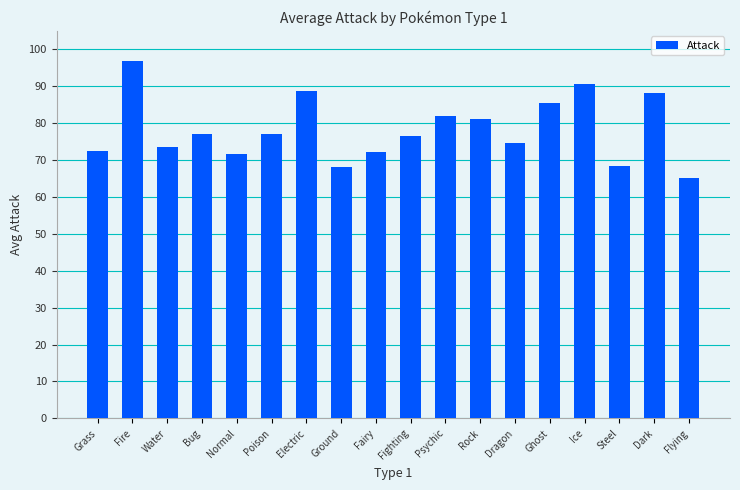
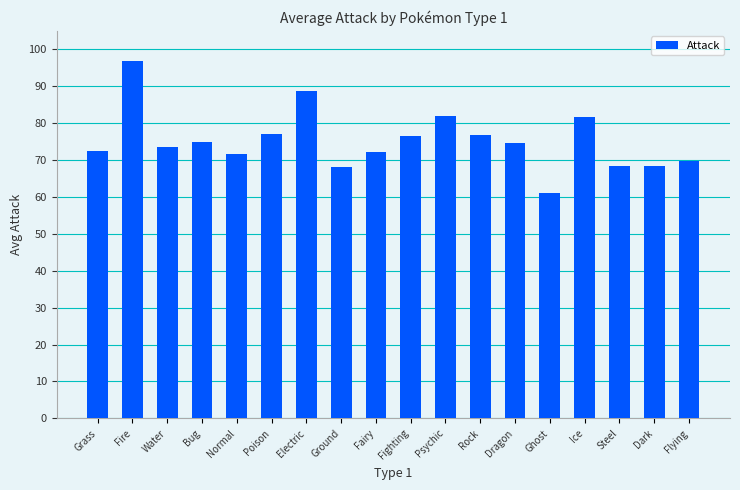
  {
    "Grass": 72,
    "Fire": 97,
    "Water": 73,
-   "Bug": 77,
+   "Bug": 75,
    "Normal": 72,
    "Poison": 77,
    "Electric": 89,
    "Ground": 68,
    "Fairy": 72,
    "Fighting": 77,
    "Psychic": 82,
-   "Rock": 81,
+   "Rock": 77,
    "Dragon": 75,
-   "Ghost": 86,
-   "Ice": 91,
+   "Ghost": 61,
+   "Ice": 82,
    "Steel": 68,
-   "Dark": 88,
-   "Flying": 65
+   "Dark": 68,
+   "Flying": 70
  }
